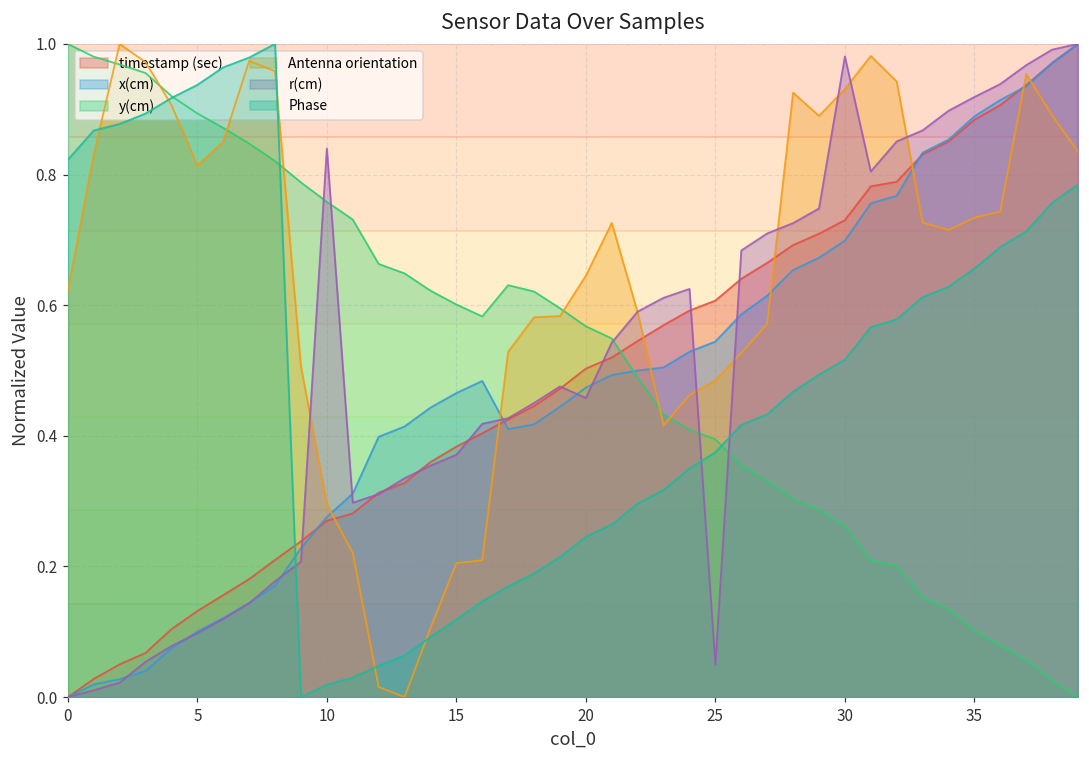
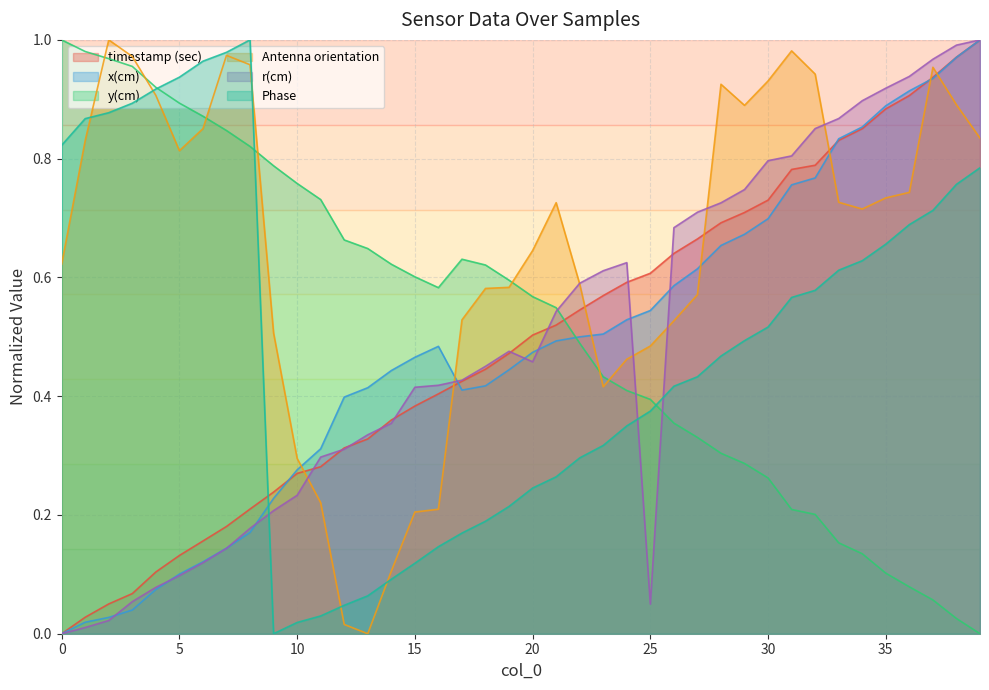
  {
    "r(cm)": {
-     "10": 0.84,
-     "15": 0.37,
+     "10": 0.23,
+     "15": 0.42,
      "20": 0.46,
      "25": 0.05,
-     "30": 0.98,
+     "30": 0.80,
      "35": 0.92
    }
  }
